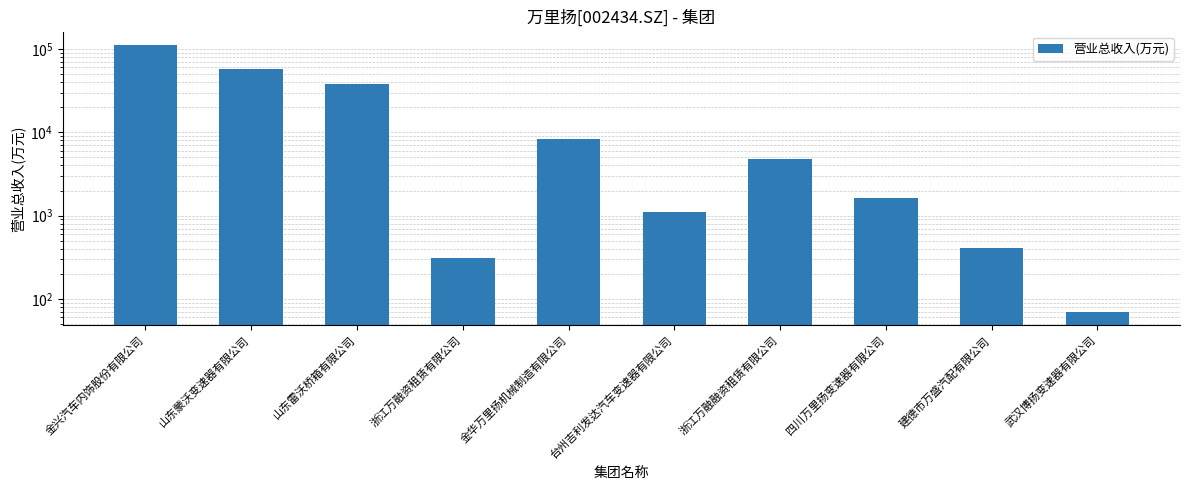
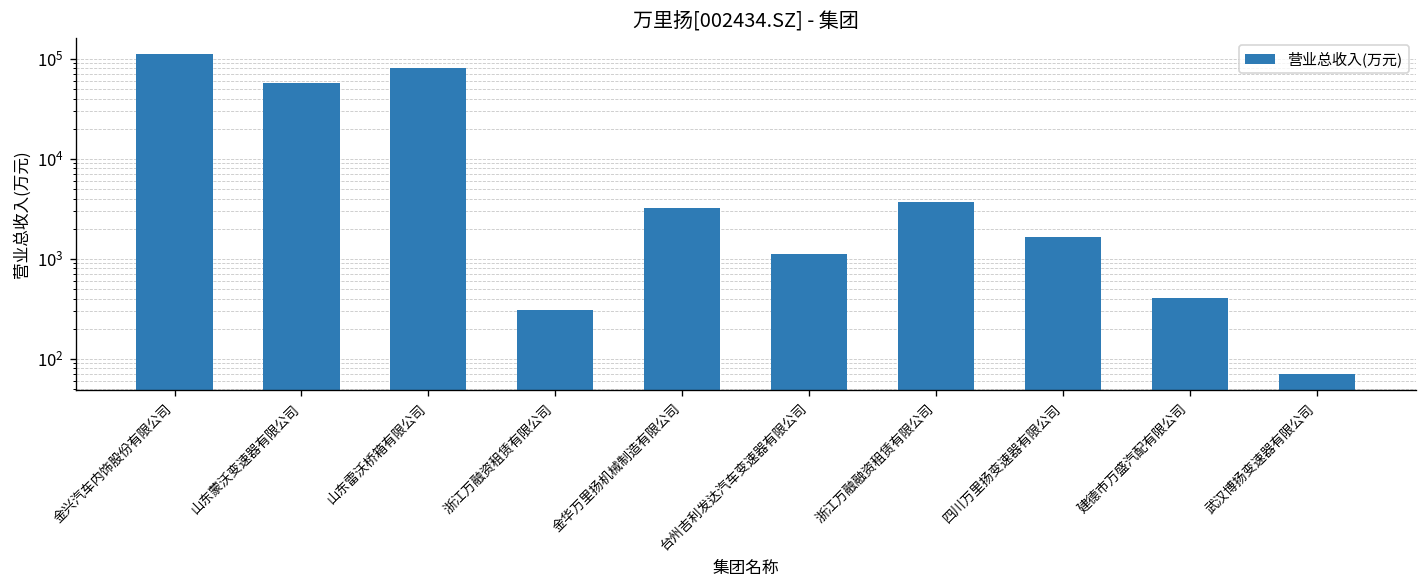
  {
    "金兴汽车内饰股份有限公司": 110000,
    "山东蒙沃变速器有限公司": 60000,
-   "山东雷沃桥箱有限公司": 40000,
+   "山东雷沃桥箱有限公司": 80000,
    "浙江万融资租赁有限公司": 310,
-   "金华万里扬机械制造有限公司": 8000,
+   "金华万里扬机械制造有限公司": 3200,
    "台州吉利发达汽车变速器有限公司": 1100,
-   "浙江万融融资租赁有限公司": 5000,
+   "浙江万融融资租赁有限公司": 4000,
    "四川万里扬变速器有限公司": 1600,
    "建德市万盛汽配有限公司": 400,
    "武汉博扬变速器有限公司": 70
  }
